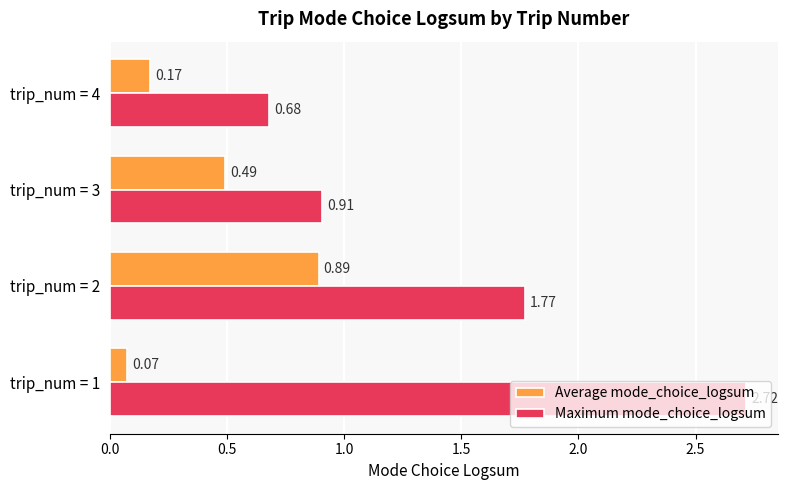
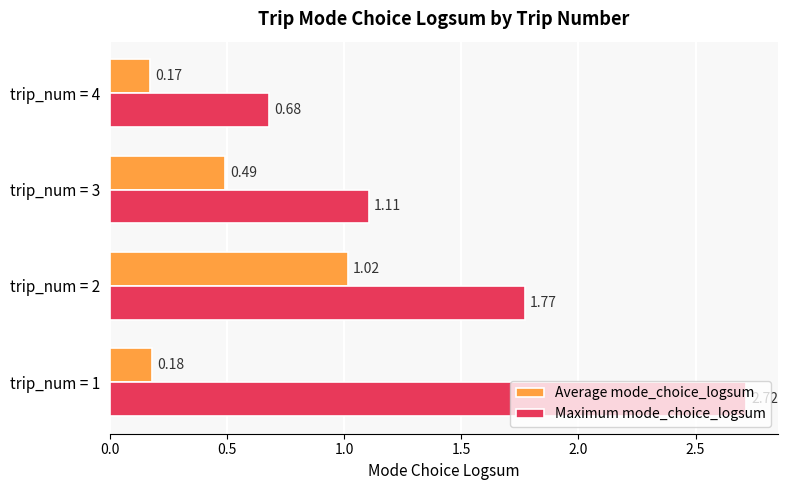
  {
    "Average mode_choice_logsum": {
      "trip_num = 4": 0.17,
      "trip_num = 3": 0.49,
-     "trip_num = 2": 0.89,
-     "trip_num = 1": 0.07
+     "trip_num = 2": 1.02,
+     "trip_num = 1": 0.18
    },
    "Maximum mode_choice_logsum": {
      "trip_num = 4": 0.68,
-     "trip_num = 3": 0.91,
+     "trip_num = 3": 1.11,
      "trip_num = 2": 1.77
    }
  }
